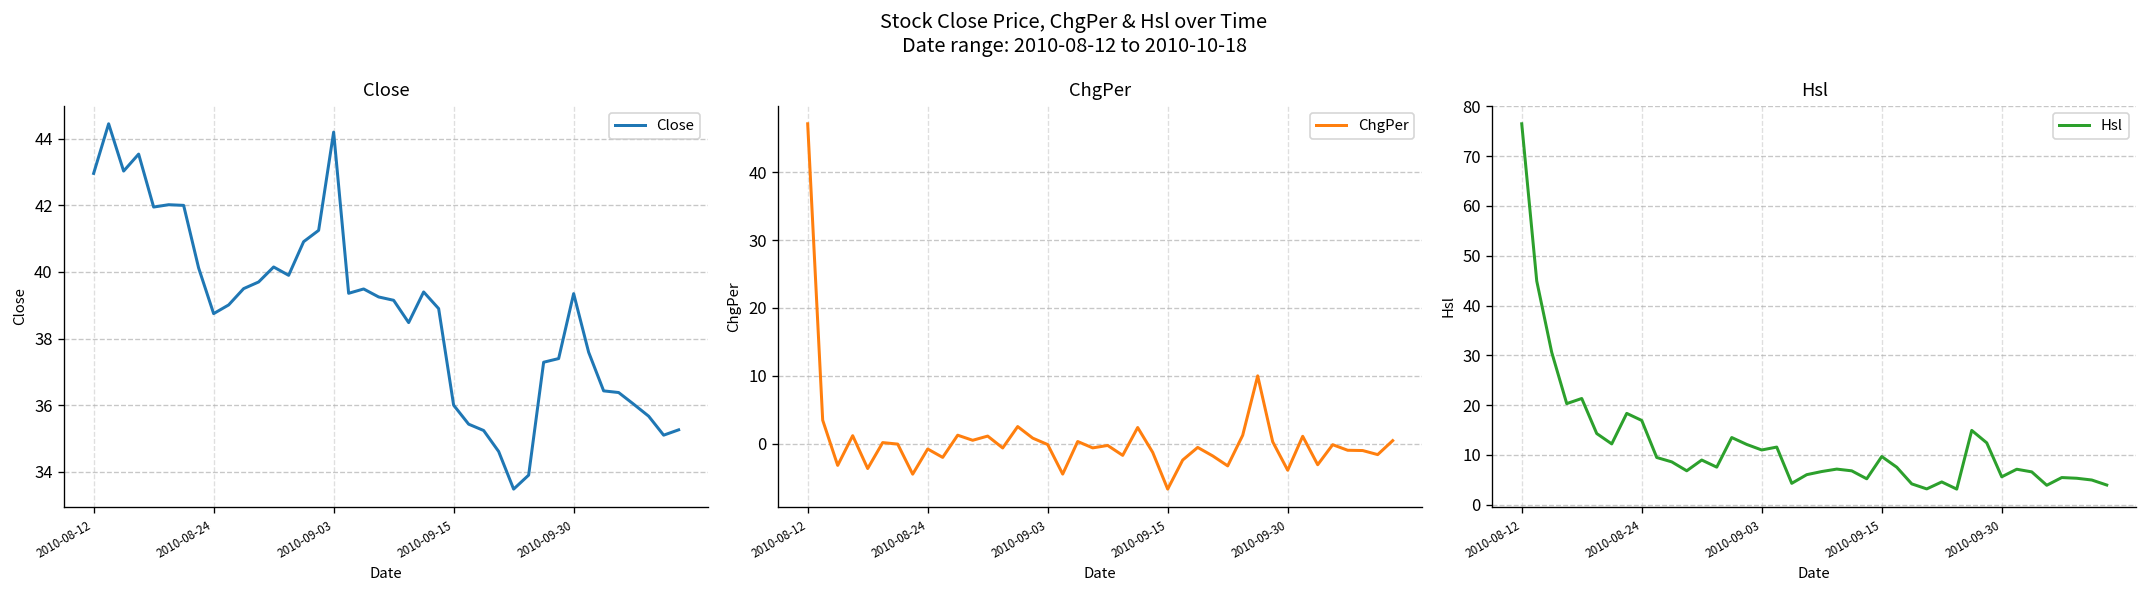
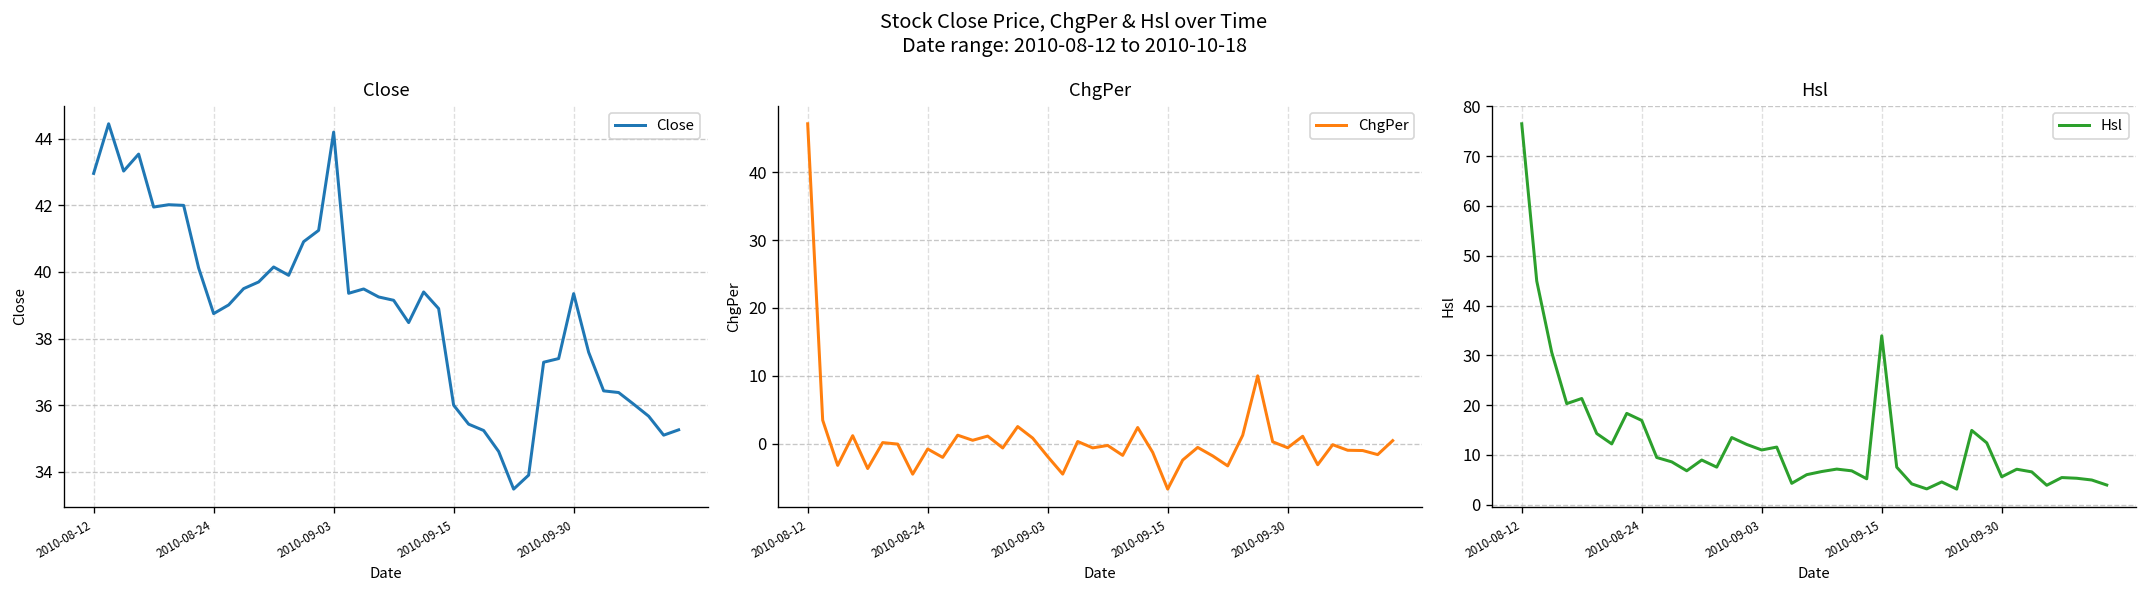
  {
    "Close": {
      "2010-08-12": 43.0,
      "2010-08-24": 38.8,
      "2010-09-03": 44.2,
      "2010-09-15": 36.0,
      "2010-09-30": 39.4
    },
    "ChgPer": {
      "2010-08-12": 47,
      "2010-08-24": -1,
-     "2010-09-03": 0,
+     "2010-09-03": -2,
      "2010-09-15": -7,
-     "2010-09-30": -4
+     "2010-09-30": -1
    },
    "Hsl": {
      "2010-08-12": 77,
      "2010-08-24": 17,
      "2010-09-03": 11,
-     "2010-09-15": 10,
+     "2010-09-15": 34,
      "2010-09-30": 6
    }
  }
